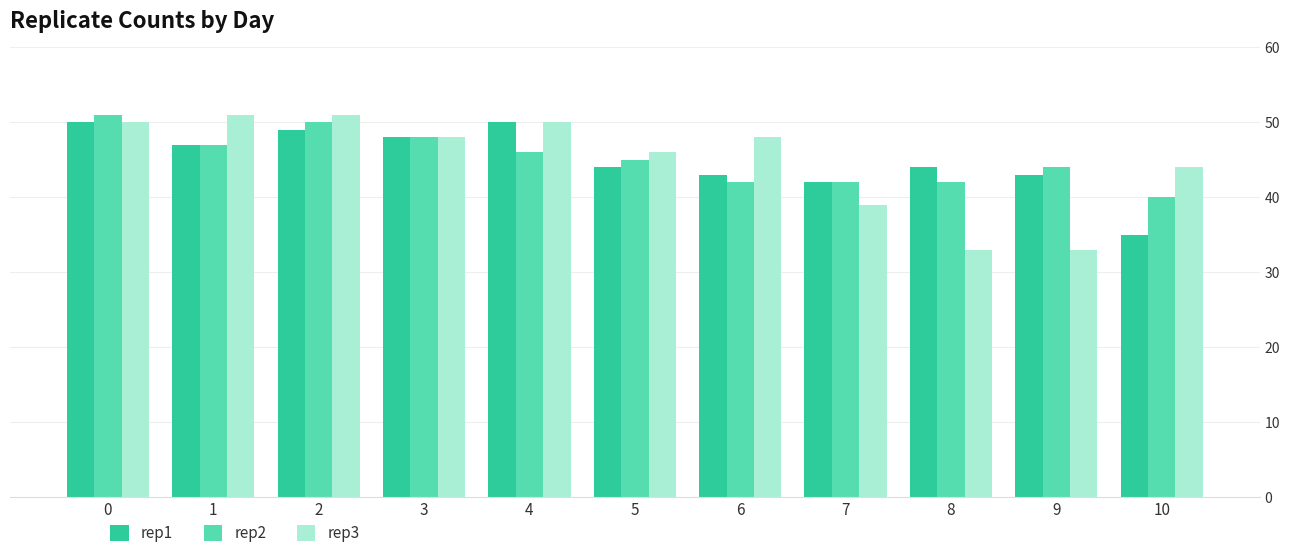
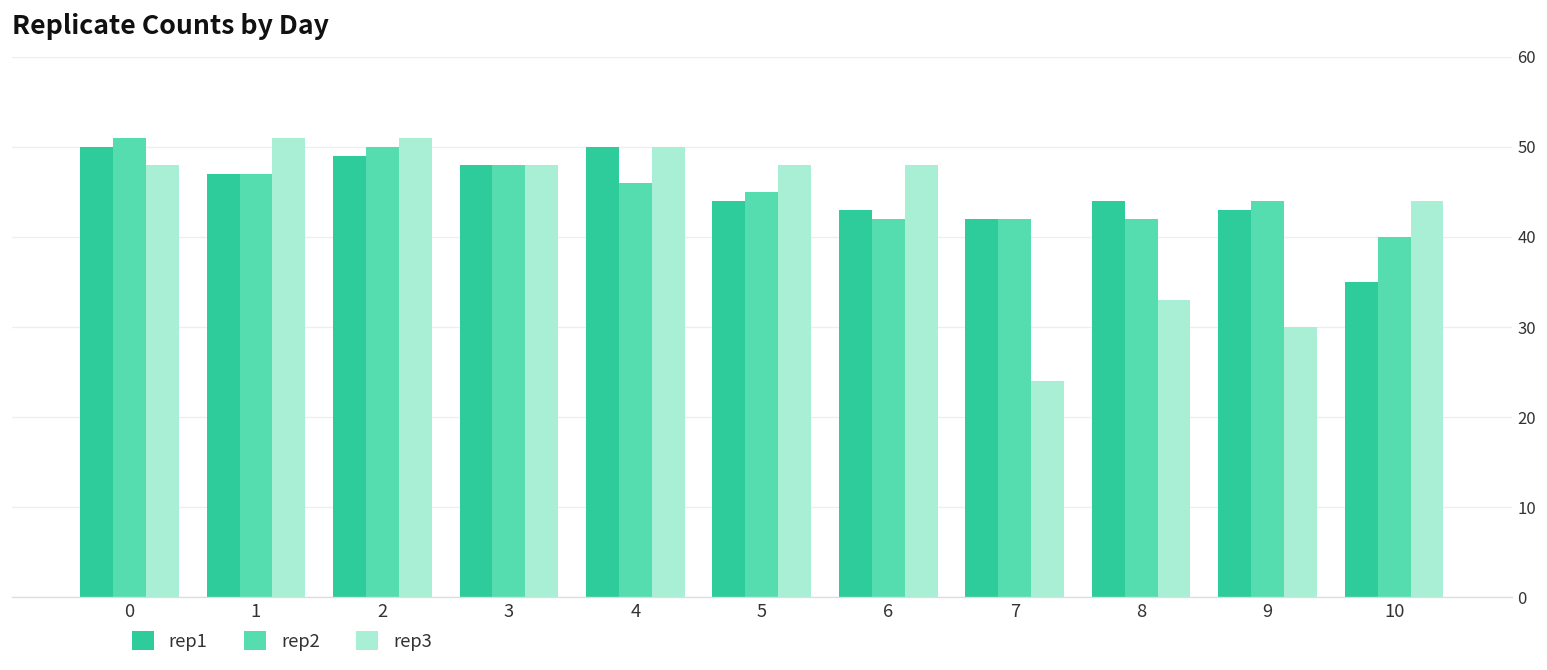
  {
    "rep3": {
-     "0": 50,
+     "0": 48,
      "1": 51,
      "2": 51,
      "3": 48,
      "4": 50,
-     "5": 46,
+     "5": 48,
      "6": 48,
-     "7": 39,
+     "7": 24,
      "8": 33,
-     "9": 33,
+     "9": 30,
      "10": 44
    }
  }
